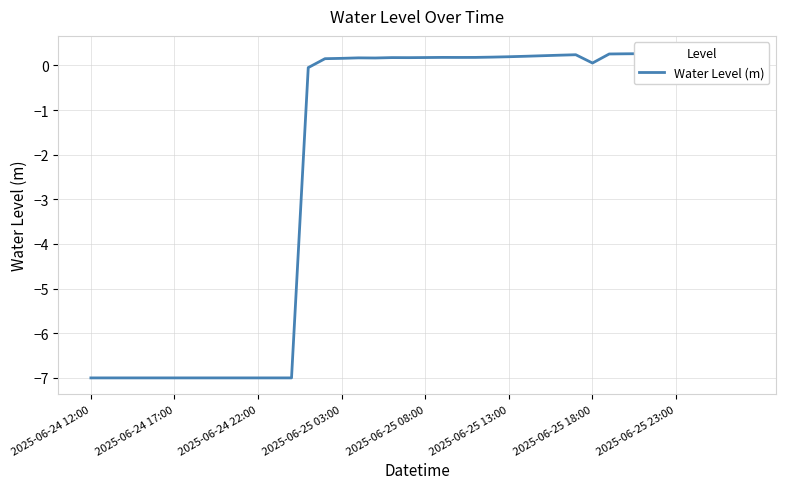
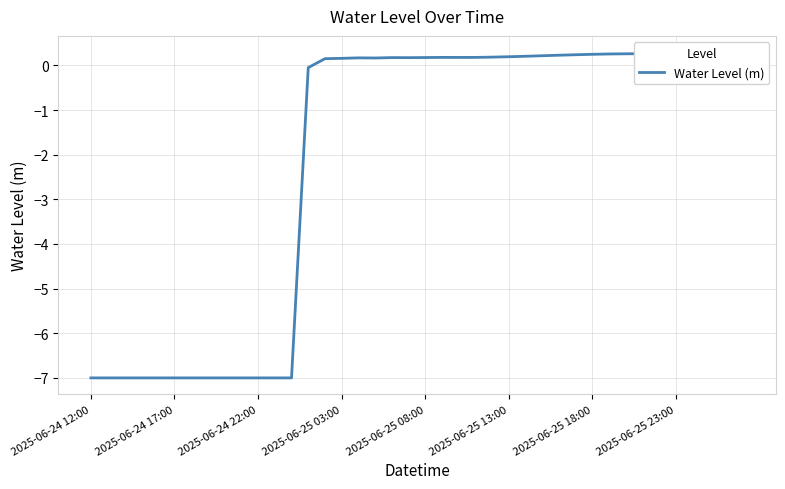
  {
    "2025-06-24 12:00": -7.0,
    "2025-06-24 17:00": -7.0,
    "2025-06-24 22:00": -7.0,
    "2025-06-25 03:00": 0.2,
    "2025-06-25 08:00": 0.2,
    "2025-06-25 13:00": 0.2,
-   "2025-06-25 18:00": 0.1
+   "2025-06-25 18:00": 0.2
  }
